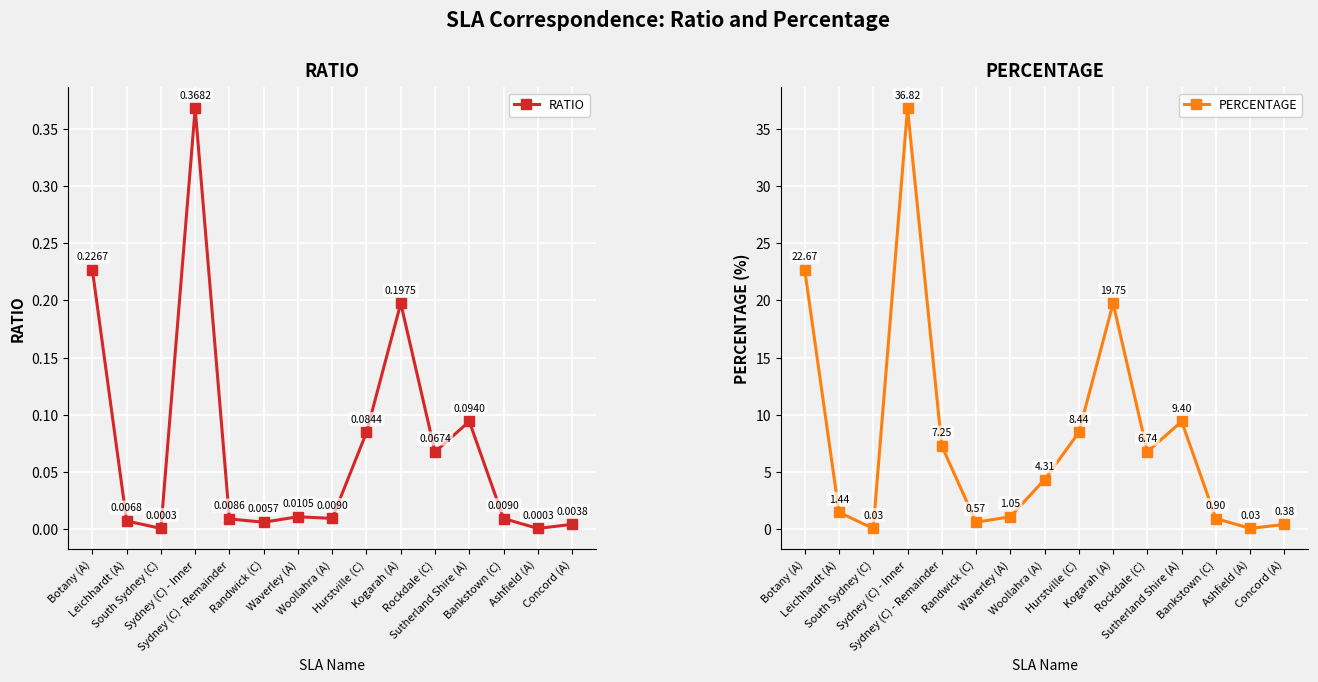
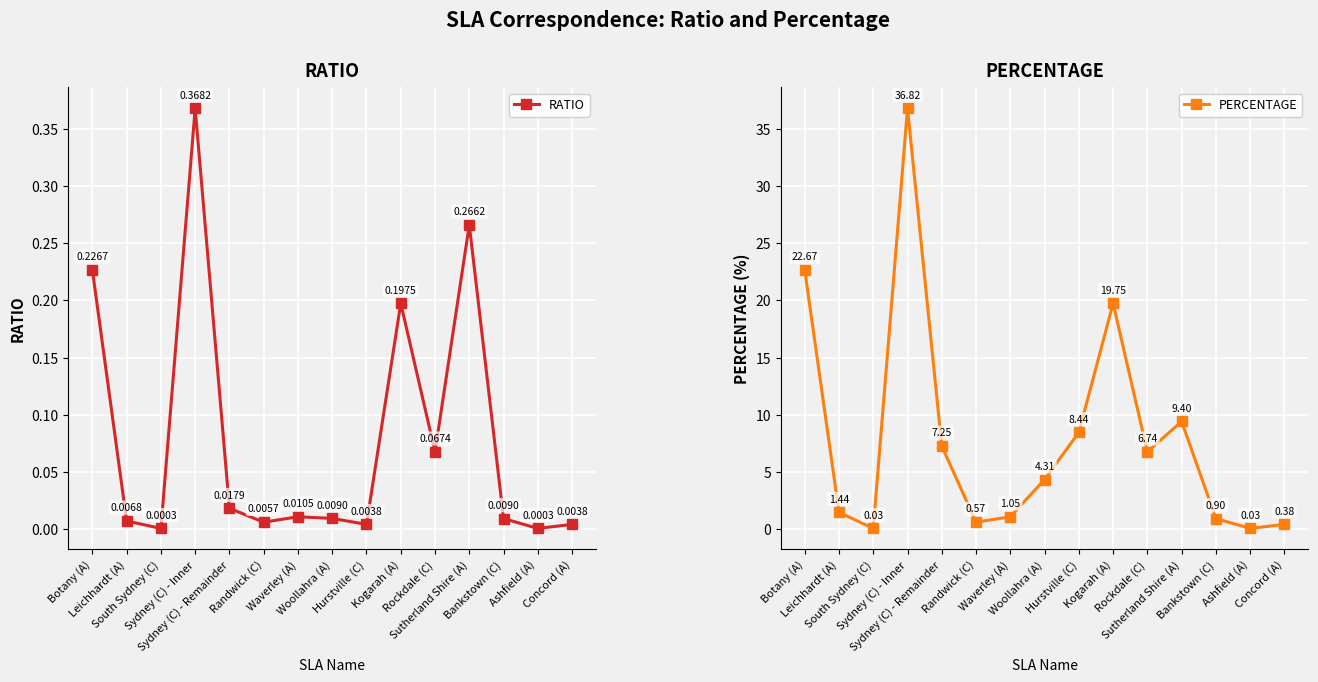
  {
    "RATIO": {
-     "Sydney (C) - Remainder": 0.0086,
-     "Hurstville (C)": 0.0844,
-     "Sutherland Shire (A)": 0.0940
+     "Sydney (C) - Remainder": 0.0179,
+     "Hurstville (C)": 0.0038,
+     "Sutherland Shire (A)": 0.2662
    }
  }
